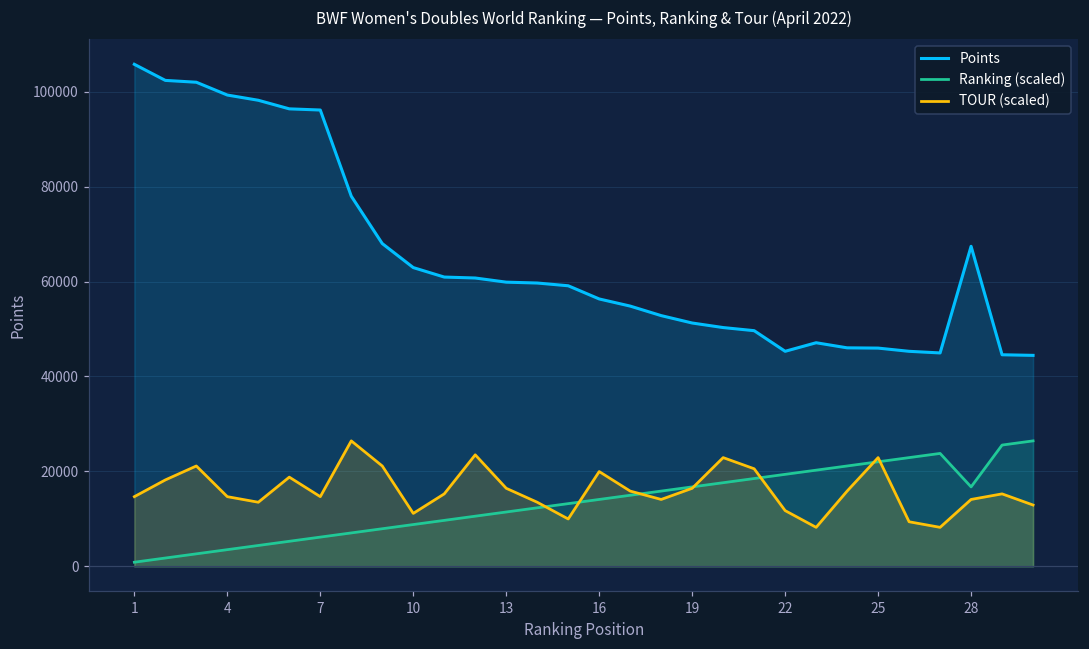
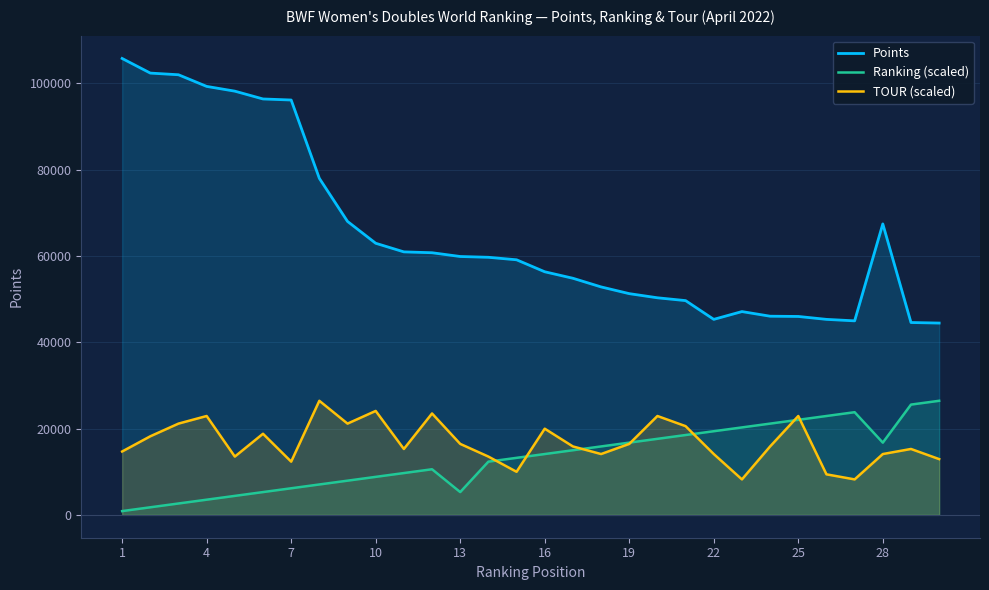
  {
    "Points": {
      "1": 106000,
      "4": 99000,
      "7": 96000,
      "10": 63000,
      "13": 60000,
      "16": 56000,
      "19": 51000,
      "22": 45000,
      "25": 46000,
      "28": 67000
    },
    "Ranking (scaled)": {
      "1": 1000,
      "4": 4000,
      "7": 6000,
      "10": 9000,
-     "13": 11000,
+     "13": 5000,
      "16": 14000,
      "22": 19000,
      "25": 22000,
      "28": 17000
    },
    "TOUR (scaled)": {
      "1": 15000,
-     "4": 15000,
-     "7": 15000,
-     "10": 11000,
+     "4": 23000,
+     "7": 12000,
+     "10": 24000,
      "13": 16000,
      "16": 20000,
-     "22": 12000,
+     "22": 14000,
      "25": 23000,
      "28": 14000
    }
  }
